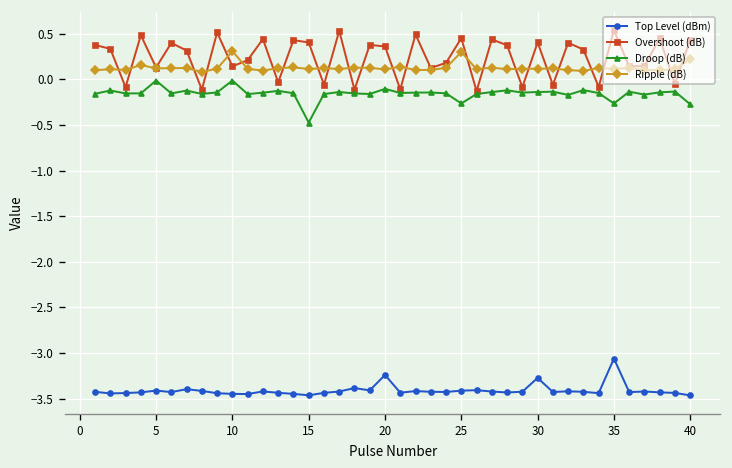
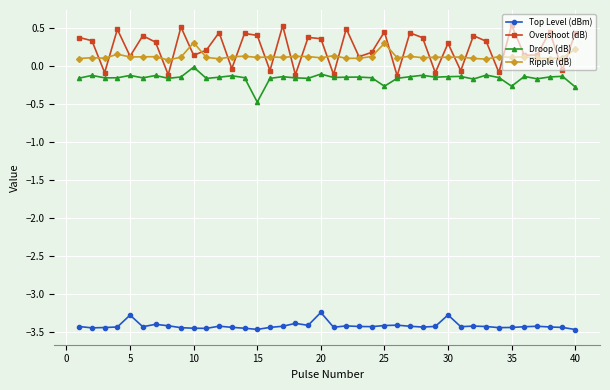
  {
    "Top Level (dBm)": {
-     "5": -3.4,
+     "5": -3.3,
      "10": -3.4,
      "15": -3.5,
      "20": -3.2,
      "25": -3.4,
      "30": -3.3,
-     "35": -3.1,
+     "35": -3.4,
      "40": -3.5
    },
    "Overshoot (dB)": {
      "10": 0.1,
      "15": 0.4,
      "20": 0.4,
      "25": 0.5,
-     "30": 0.4
+     "30": 0.3
    },
    "Droop (dB)": {
-     "5": 0.0,
+     "5": -0.1,
      "10": 0.0,
      "15": -0.5,
      "20": -0.1,
      "25": -0.3,
      "30": -0.1,
      "35": -0.3,
      "40": -0.3
    },
    "Ripple (dB)": {
      "10": 0.3,
      "15": 0.1,
      "20": 0.1,
      "25": 0.3,
      "30": 0.1
    }
  }
